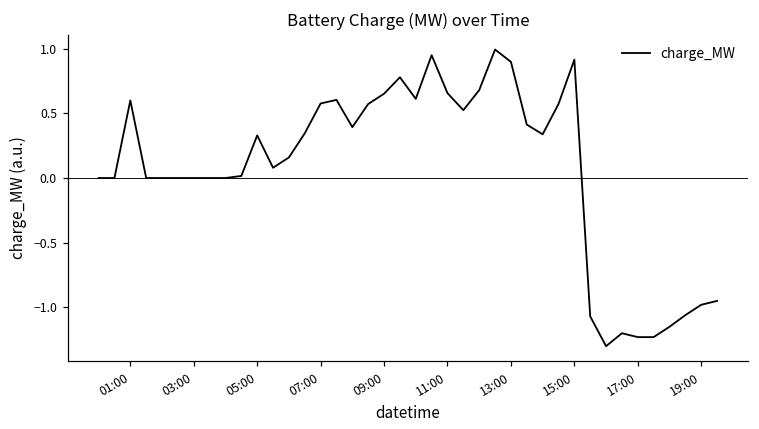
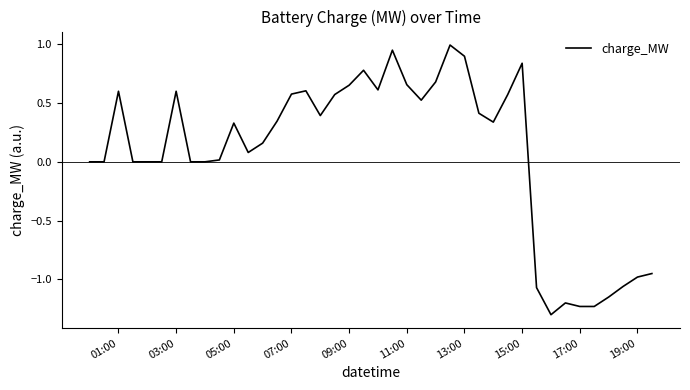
  {
    "01:00": 0.60,
-   "03:00": 0.0,
+   "03:00": 0.6,
    "05:00": 0.33,
    "07:00": 0.58,
    "09:00": 0.65,
    "11:00": 0.66,
    "13:00": 0.90,
-   "15:00": 0.91,
+   "15:00": 0.84,
    "17:00": -1.23,
    "19:00": -0.98
  }
